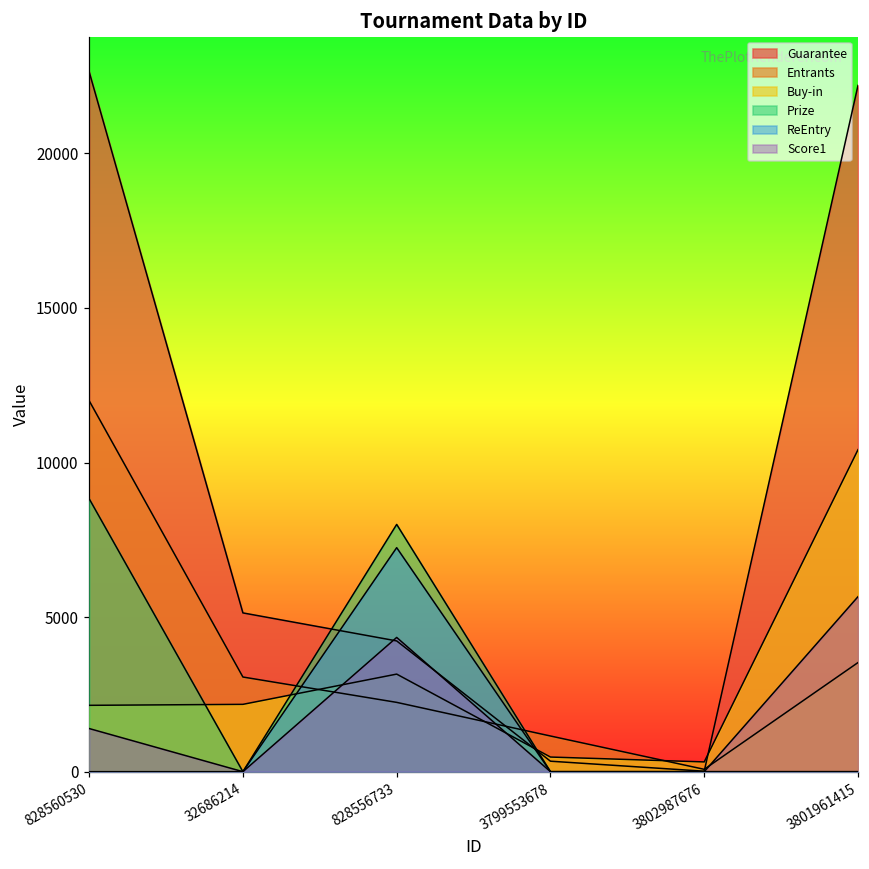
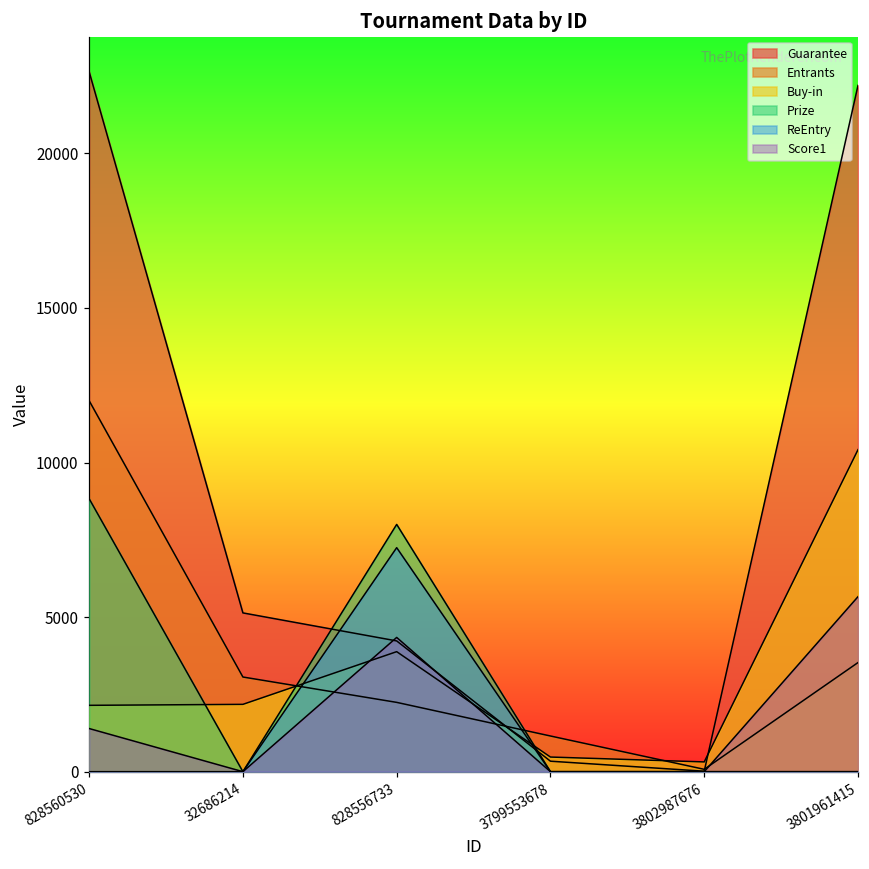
  {
    "Buy-in": {
      "828560530": 2100,
      "32686214": 2200,
-     "828556733": 3200,
+     "828556733": 3900,
      "3799553678": 500,
      "3802987676": 300,
      "3801961415": 10400
    },
    "Prize": {
      "828560530": 8800,
      "828556733": 8000
    },
    "ReEntry": {
      "828560530": 0,
      "828556733": 7200
    },
    "Score1": {
      "828560530": 1400,
      "828556733": 4300,
      "3801961415": 5700
    }
  }
